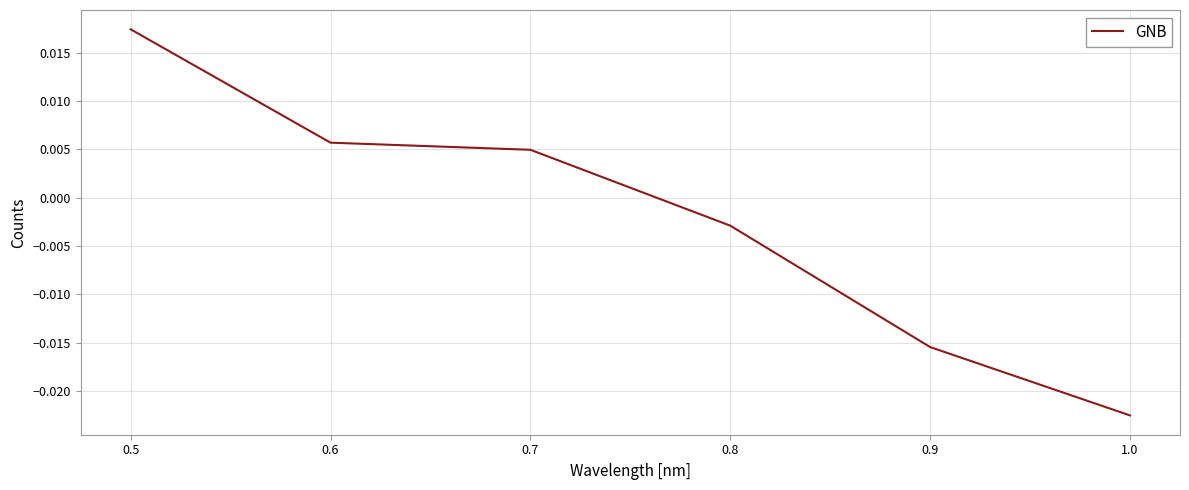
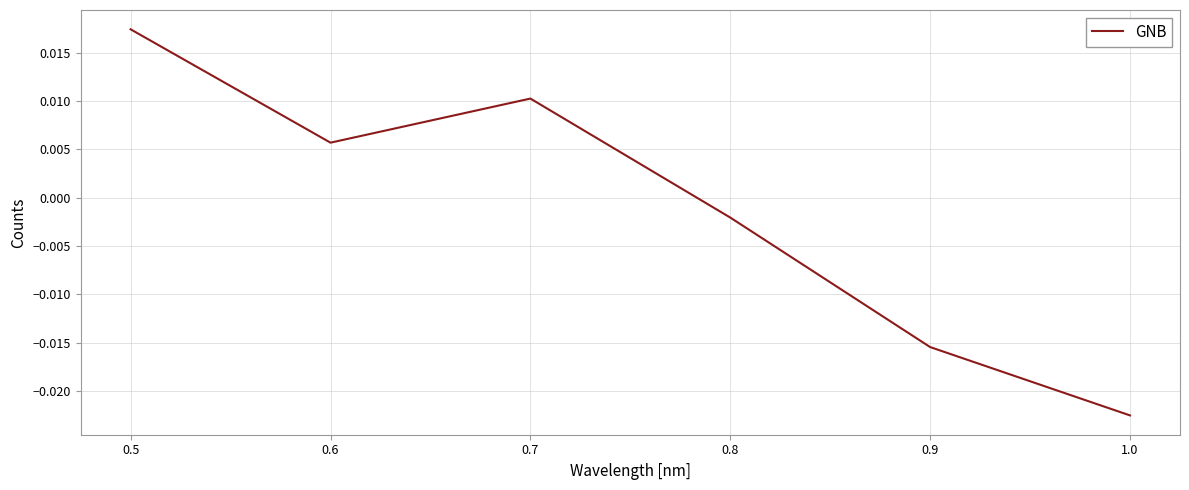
  {
    "0.5": 0.017,
    "0.6": 0.006,
-   "0.7": 0.005,
-   "0.8": -0.003,
+   "0.7": 0.010,
+   "0.8": -0.002,
    "0.9": -0.015,
    "1.0": -0.023
  }
